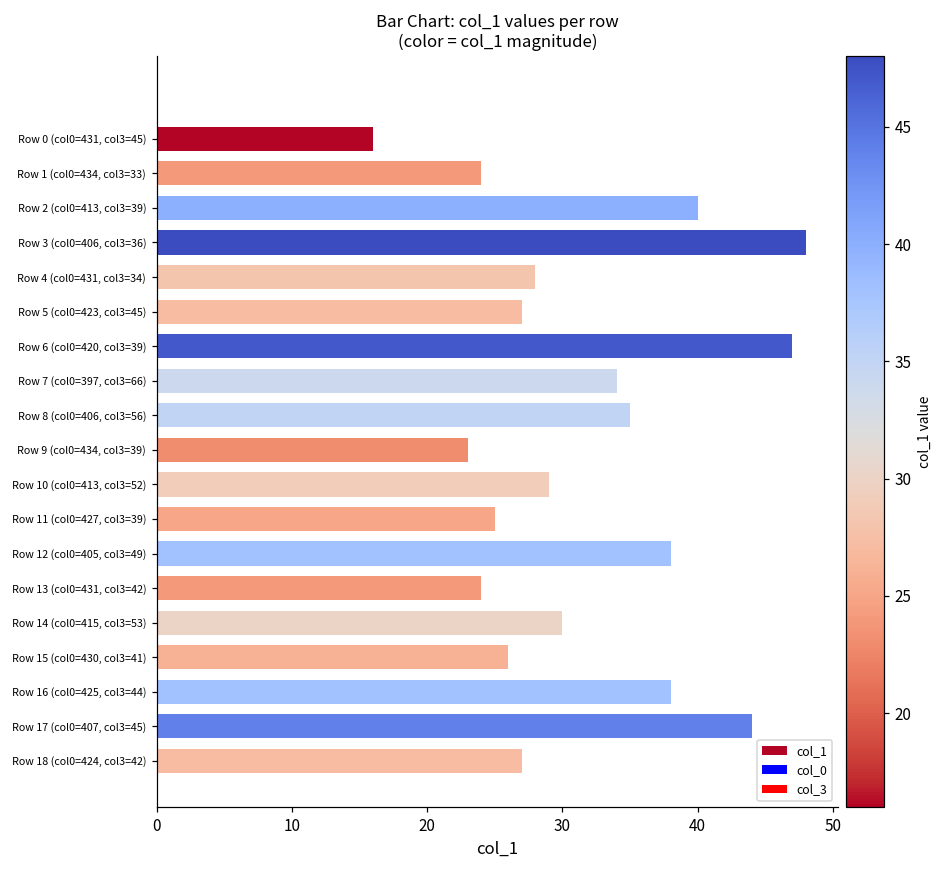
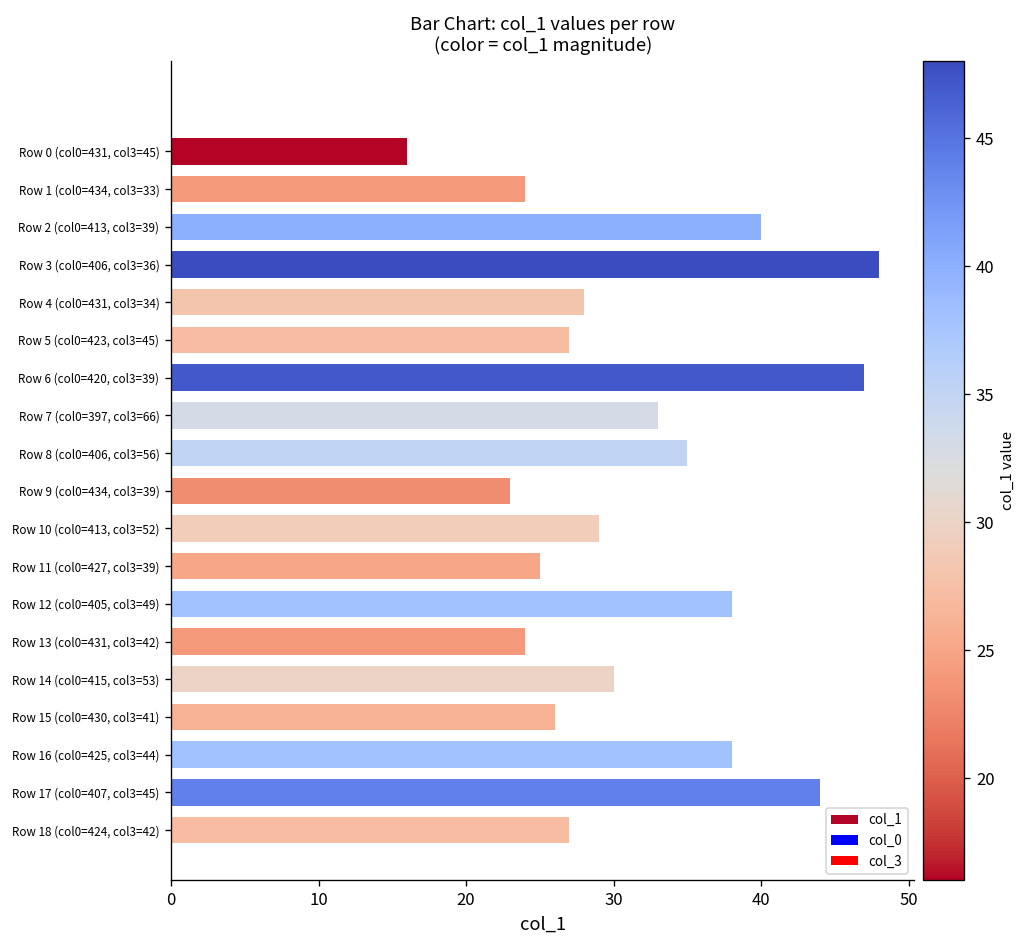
  {
    "col_1": {
      "Row 0 (col0=431, col3=45)": 16,
      "Row 1 (col0=434, col3=33)": 24,
      "Row 2 (col0=413, col3=39)": 40,
      "Row 3 (col0=406, col3=36)": 48,
      "Row 4 (col0=431, col3=34)": 28,
      "Row 5 (col0=423, col3=45)": 27,
      "Row 6 (col0=420, col3=39)": 47,
-     "Row 7 (col0=397, col3=66)": 34,
+     "Row 7 (col0=397, col3=66)": 33,
      "Row 8 (col0=406, col3=56)": 35,
      "Row 9 (col0=434, col3=39)": 23,
      "Row 10 (col0=413, col3=52)": 29,
      "Row 11 (col0=427, col3=39)": 25,
      "Row 12 (col0=405, col3=49)": 38,
      "Row 13 (col0=431, col3=42)": 24,
      "Row 14 (col0=415, col3=53)": 30,
      "Row 15 (col0=430, col3=41)": 26,
      "Row 16 (col0=425, col3=44)": 38,
      "Row 17 (col0=407, col3=45)": 44,
      "Row 18 (col0=424, col3=42)": 27
    }
  }
